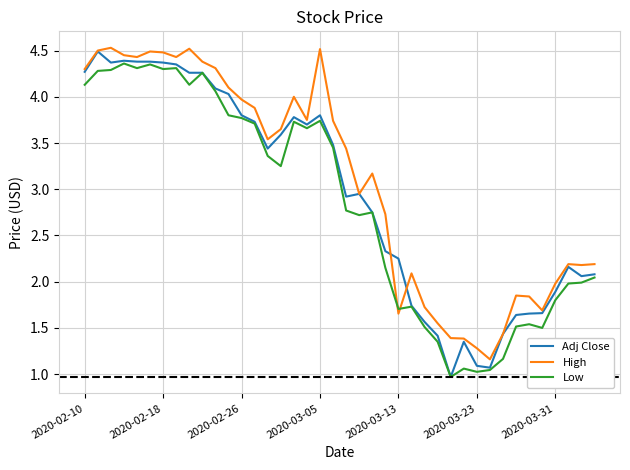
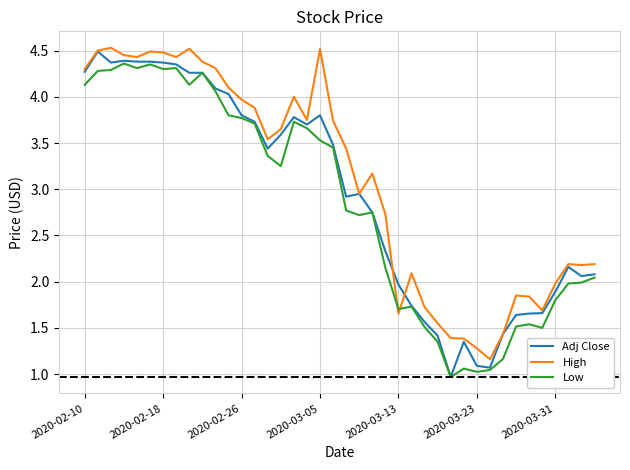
  {
    "Adj Close": {
      "2020-02-10": 4.3,
      "2020-02-18": 4.4,
      "2020-02-26": 3.8,
      "2020-03-05": 3.8,
-     "2020-03-13": 2.3,
+     "2020-03-13": 2.0,
      "2020-03-23": 1.1,
      "2020-03-31": 1.9
    },
    "High": {
      "2020-02-10": 4.3,
      "2020-02-18": 4.5,
      "2020-02-26": 4.0,
      "2020-03-05": 4.5,
      "2020-03-13": 1.7,
      "2020-03-23": 1.3,
      "2020-03-31": 2.0
    },
    "Low": {
      "2020-02-10": 4.1,
      "2020-02-18": 4.3,
      "2020-02-26": 3.8,
-     "2020-03-05": 3.7,
+     "2020-03-05": 3.5,
      "2020-03-13": 1.7,
      "2020-03-23": 1.0,
      "2020-03-31": 1.8
    }
  }
